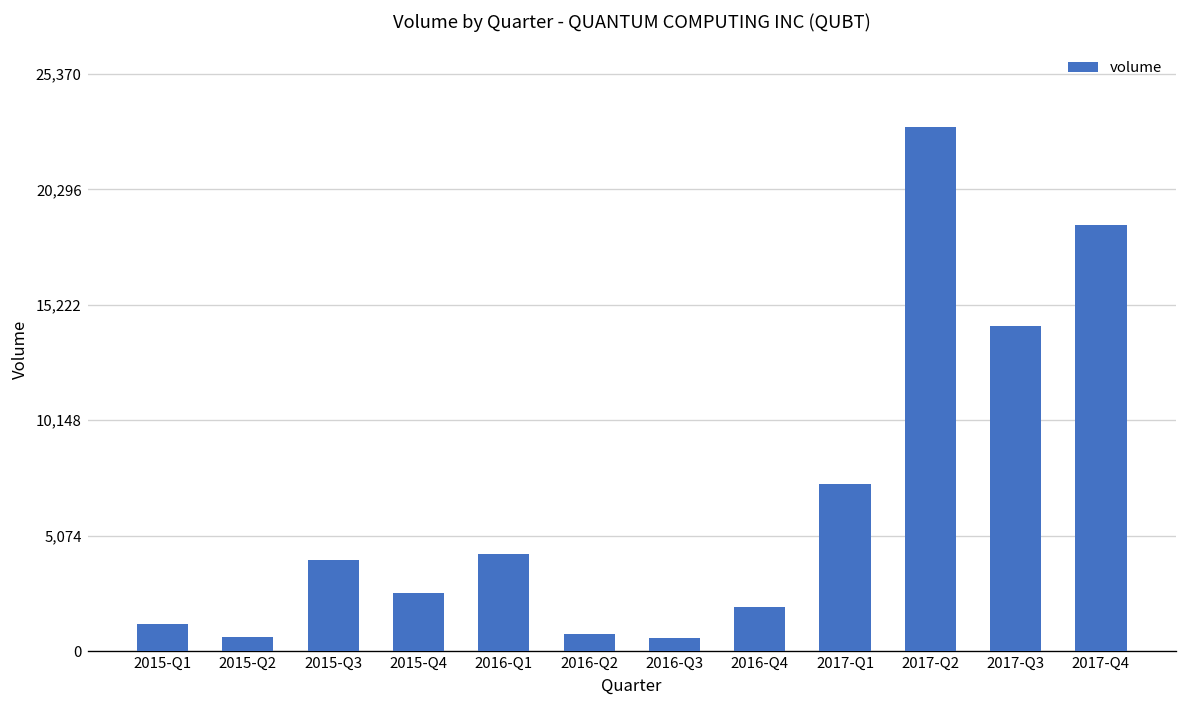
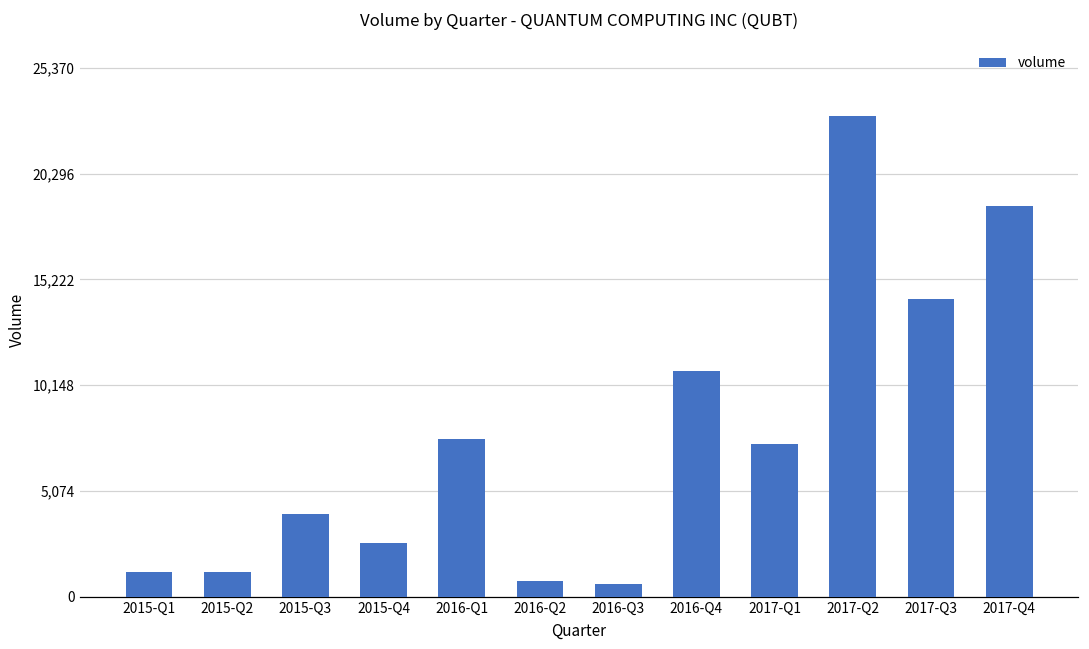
  {
    "2015-Q1": "1,200",
-   "2015-Q2": "600",
+   "2015-Q2": "1,200",
    "2015-Q3": "4,000",
    "2015-Q4": "2,600",
-   "2016-Q1": "4,300",
+   "2016-Q1": "7,600",
    "2016-Q2": "700",
    "2016-Q3": "600",
-   "2016-Q4": "1,900",
+   "2016-Q4": "10,800",
    "2017-Q1": "7,300",
    "2017-Q2": "23,100",
    "2017-Q3": "14,300",
    "2017-Q4": "18,800"
  }
